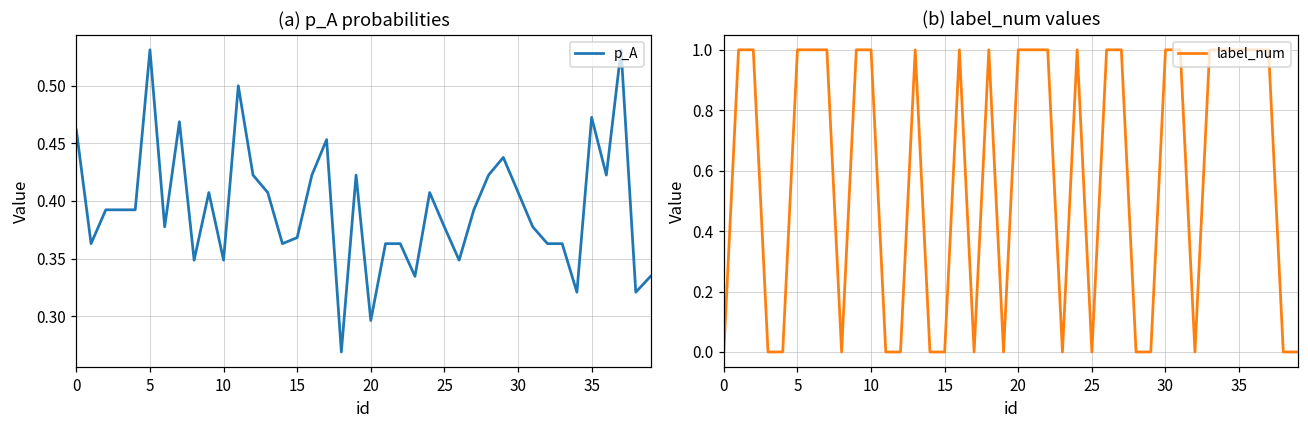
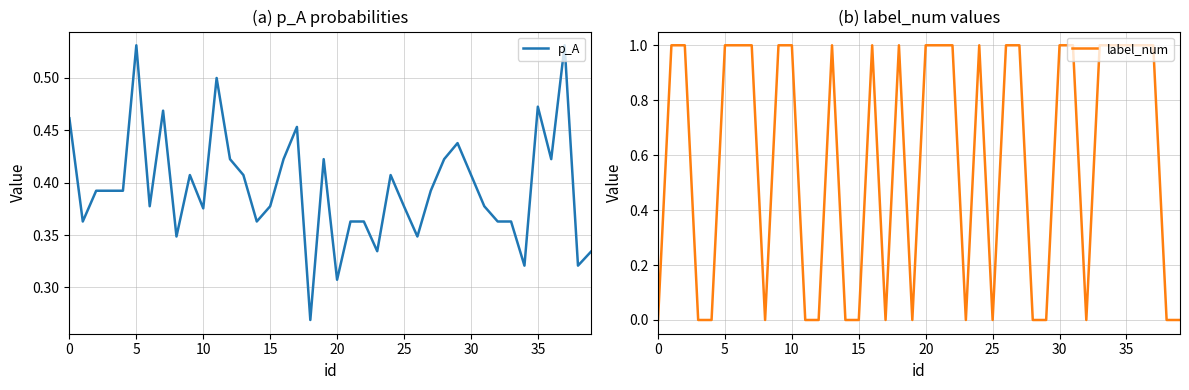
  {
    "(a) p_A probabilities": {
      "0": 0.462,
      "5": 0.531,
-     "10": 0.349,
-     "15": 0.368,
-     "20": 0.296,
+     "10": 0.376,
+     "15": 0.378,
+     "20": 0.307,
      "25": 0.377,
      "30": 0.408,
      "35": 0.473
    },
    "(b) label_num values": {
      "0": 0.00,
      "5": 1.00,
      "10": 1.00,
      "15": 0.00,
      "20": 1.00,
      "25": 0.00,
      "30": 1.00
    }
  }
